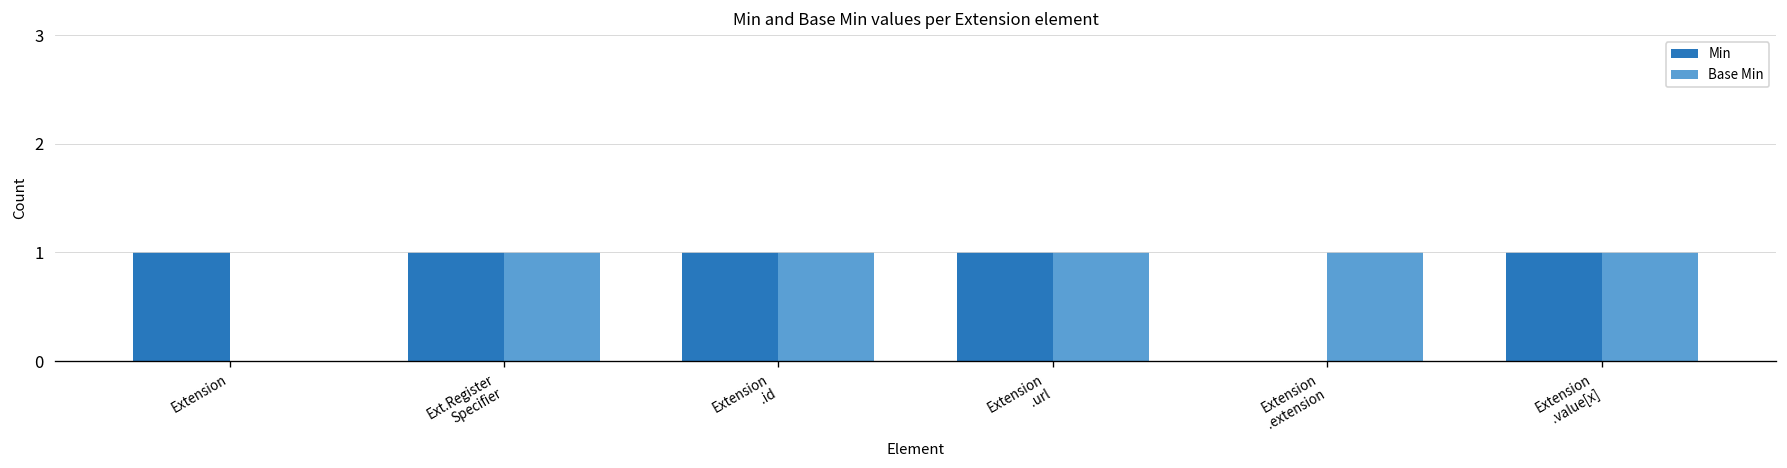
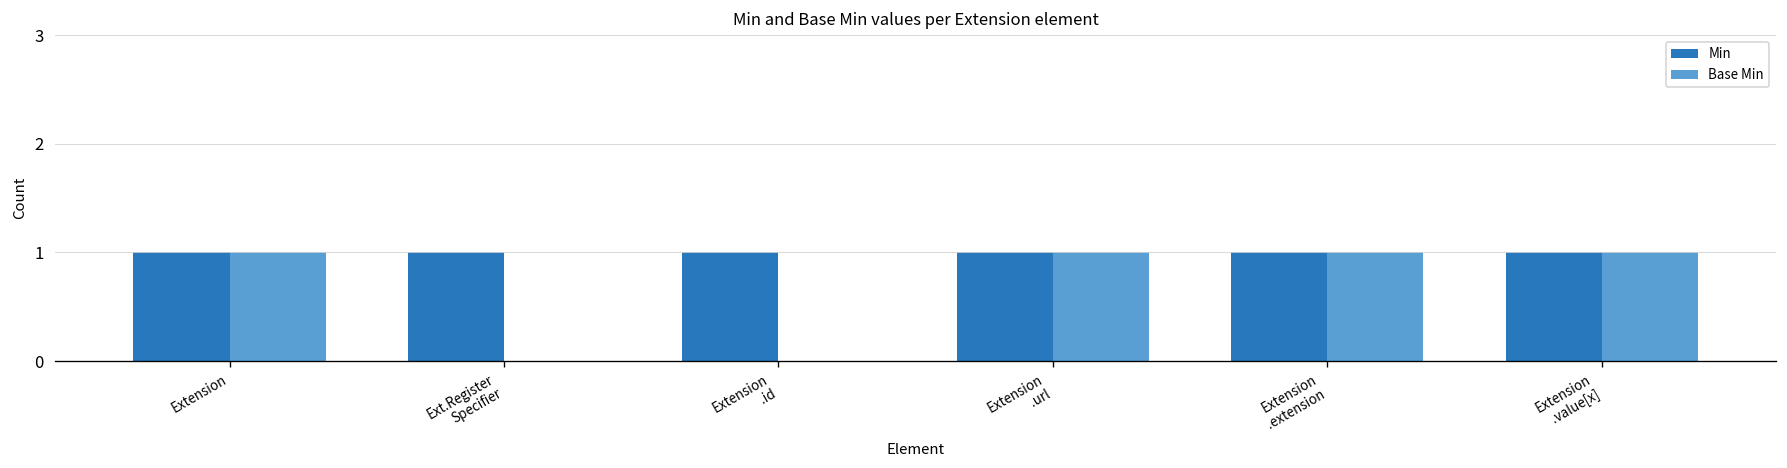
  {
    "Min": {
      "Extension": 1,
      "Ext.Register Specifier": 1,
      "Extension .id": 1,
      "Extension .url": 1,
-     "Extension .extension": 0,
+     "Extension .extension": 1,
      "Extension .value[x]": 1
    },
    "Base Min": {
-     "Extension": 0,
-     "Ext.Register Specifier": 1,
-     "Extension .id": 1,
+     "Extension": 1,
+     "Ext.Register Specifier": 0,
+     "Extension .id": 0,
      "Extension .url": 1,
      "Extension .extension": 1,
      "Extension .value[x]": 1
    }
  }
